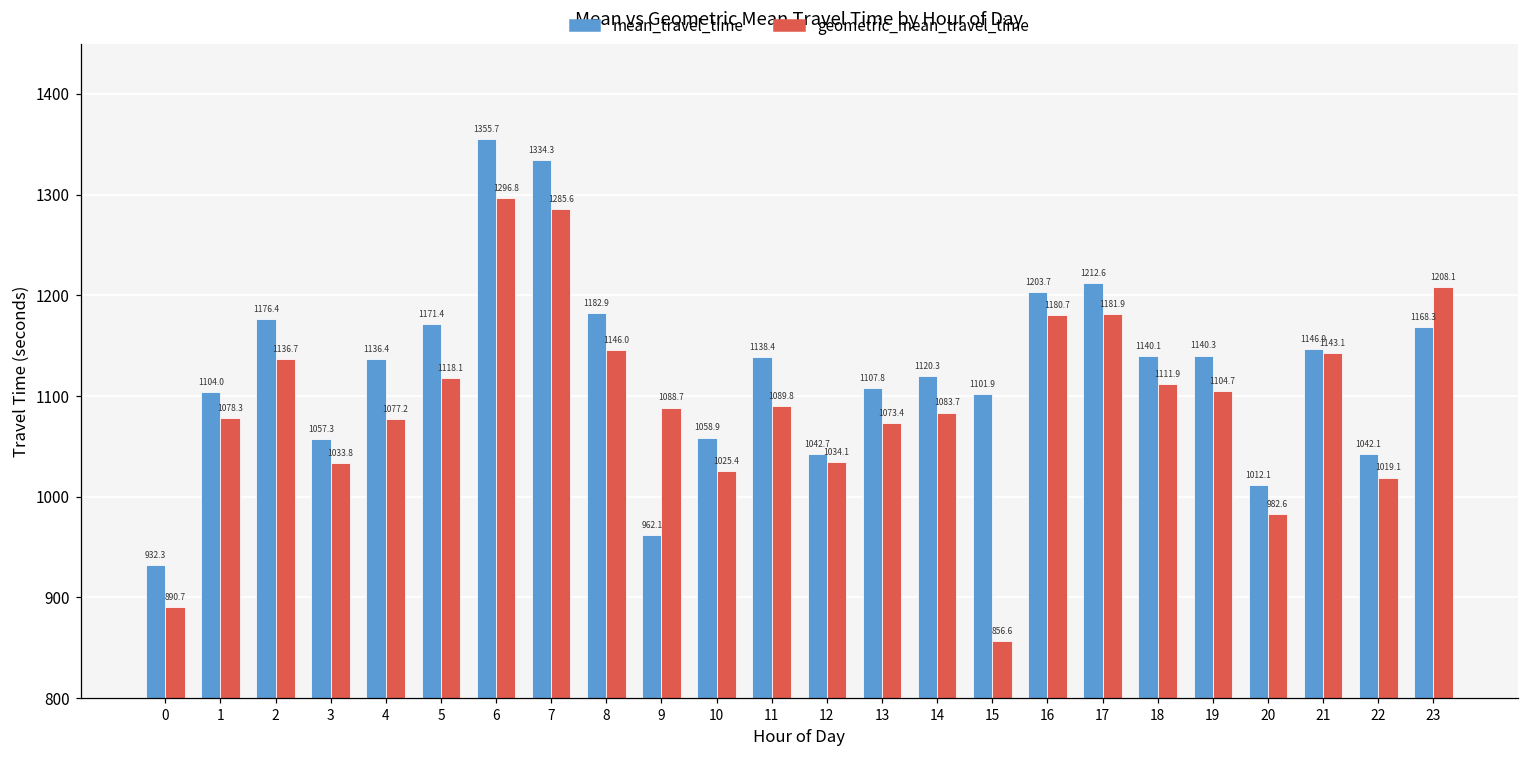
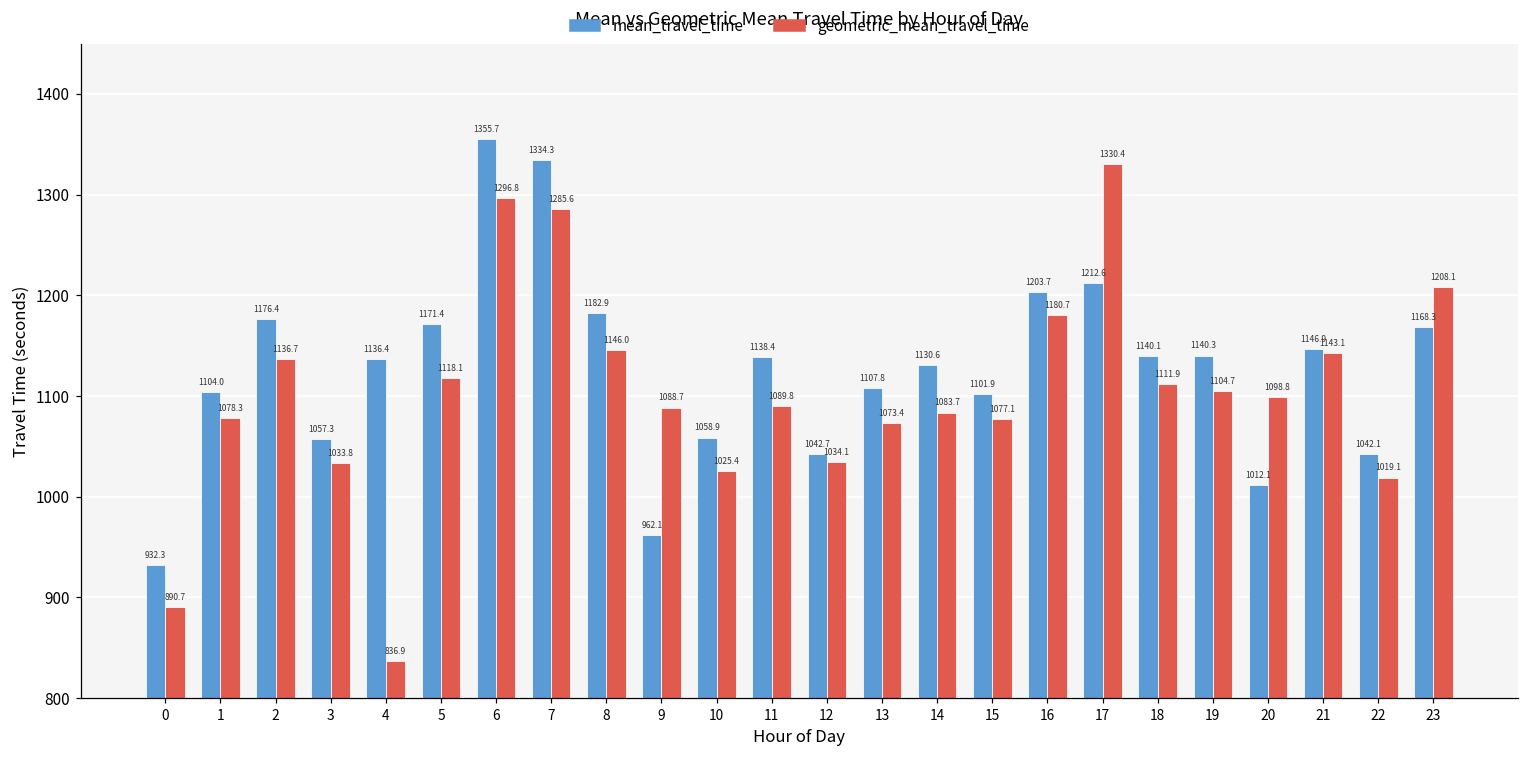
  {
    "mean_travel_time": {
      "0": 932.3,
      "1": 1104.0,
      "2": 1176.4,
      "3": 1057.3,
      "4": 1136.4,
      "5": 1171.4,
      "6": 1355.7,
      "7": 1334.3,
      "8": 1182.9,
      "9": 962.1,
      "10": 1058.9,
      "11": 1138.4,
      "12": 1042.7,
      "13": 1107.8,
-     "14": 1120.3,
+     "14": 1130.6,
      "15": 1101.9,
      "16": 1203.7,
      "17": 1212.6,
      "18": 1140.1,
      "19": 1140.3,
      "20": 1012.1,
      "21": 1146.9,
      "22": 1042.1,
      "23": 1168.3
    },
    "geometric_mean_travel_time": {
      "0": 890.7,
      "1": 1078.3,
      "2": 1136.7,
      "3": 1033.8,
-     "4": 1077.2,
+     "4": 836.9,
      "5": 1118.1,
      "6": 1296.8,
      "7": 1285.6,
      "8": 1146.0,
      "9": 1088.7,
      "10": 1025.4,
      "11": 1089.8,
      "12": 1034.1,
      "13": 1073.4,
      "14": 1083.7,
-     "15": 856.6,
+     "15": 1077.1,
      "16": 1180.7,
-     "17": 1181.9,
+     "17": 1330.4,
      "18": 1111.9,
      "19": 1104.7,
-     "20": 982.6,
+     "20": 1098.8,
      "21": 1143.1,
      "22": 1019.1,
      "23": 1208.1
    }
  }
